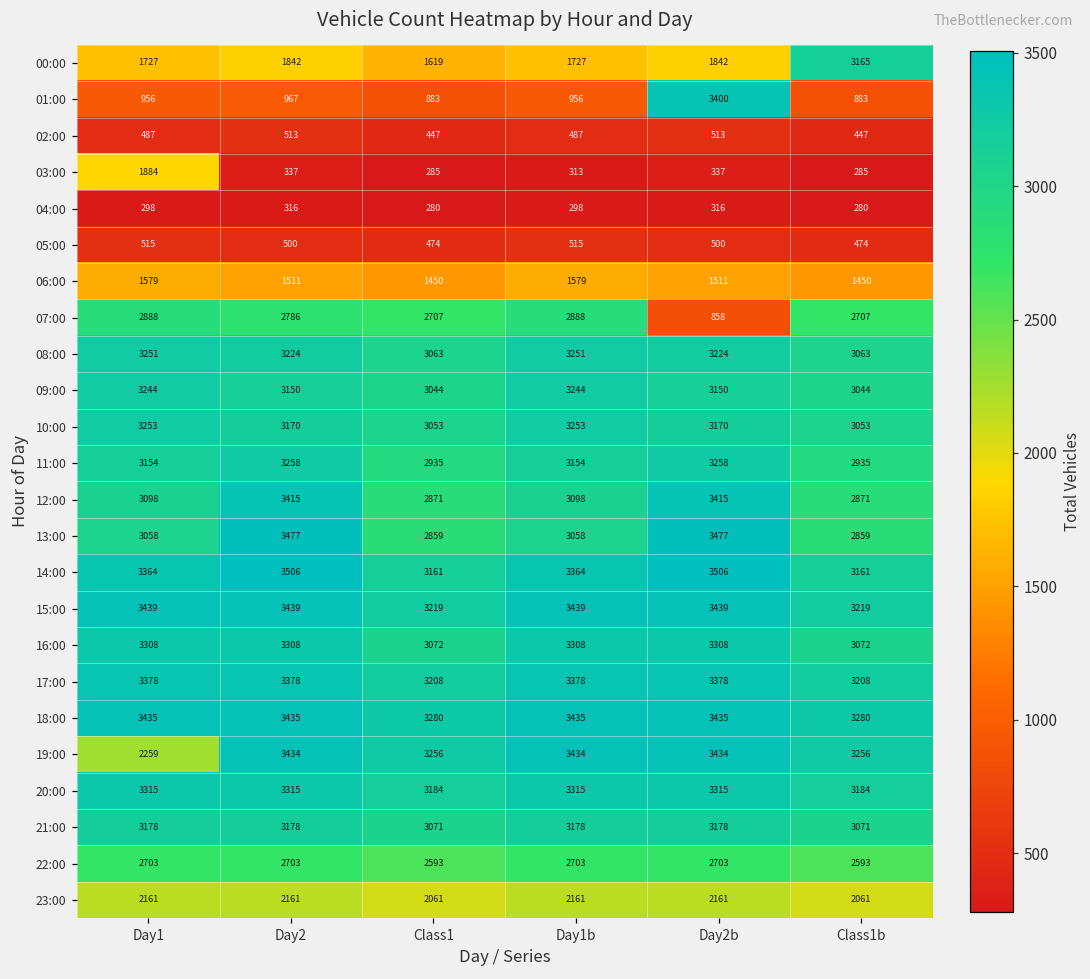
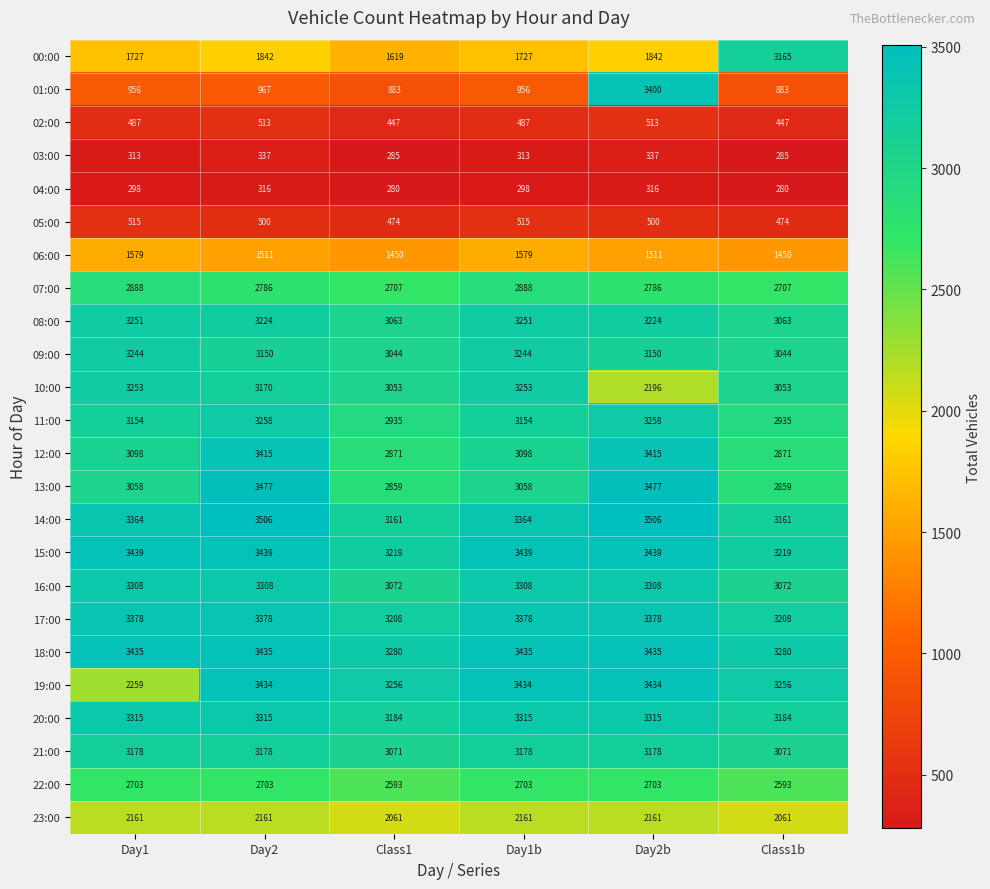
  {
    "00:00": {
      "Day1": 1727,
      "Day2": 1842,
      "Class1": 1619,
      "Day1b": 1727,
      "Day2b": 1842,
      "Class1b": 3165
    },
    "01:00": {
      "Day1": 956,
      "Day2": 967,
      "Class1": 883,
      "Day1b": 956,
      "Day2b": 3400,
      "Class1b": 883
    },
    "02:00": {
      "Day1": 487,
      "Day2": 513,
      "Class1": 447,
      "Day1b": 487,
      "Day2b": 513,
      "Class1b": 447
    },
    "03:00": {
-     "Day1": 1884,
+     "Day1": 313,
      "Day2": 337,
      "Class1": 285,
      "Day1b": 313,
      "Day2b": 337,
      "Class1b": 285
    },
    "04:00": {
      "Day1": 298,
      "Day2": 316,
      "Class1": 280,
      "Day1b": 298,
      "Day2b": 316,
      "Class1b": 280
    },
    "05:00": {
      "Day1": 515,
      "Day2": 500,
      "Class1": 474,
      "Day1b": 515,
      "Day2b": 500,
      "Class1b": 474
    },
    "06:00": {
      "Day1": 1579,
      "Day2": 1511,
      "Class1": 1450,
      "Day1b": 1579,
      "Day2b": 1511,
      "Class1b": 1450
    },
    "07:00": {
      "Day1": 2888,
      "Day2": 2786,
      "Class1": 2707,
      "Day1b": 2888,
-     "Day2b": 858,
+     "Day2b": 2786,
      "Class1b": 2707
    },
    "08:00": {
      "Day1": 3251,
      "Day2": 3224,
      "Class1": 3063,
      "Day1b": 3251,
      "Day2b": 3224,
      "Class1b": 3063
    },
    "09:00": {
      "Day1": 3244,
      "Day2": 3150,
      "Class1": 3044,
      "Day1b": 3244,
      "Day2b": 3150,
      "Class1b": 3044
    },
    "10:00": {
      "Day1": 3253,
      "Day2": 3170,
      "Class1": 3053,
      "Day1b": 3253,
-     "Day2b": 3170,
+     "Day2b": 2196,
      "Class1b": 3053
    },
    "11:00": {
      "Day1": 3154,
      "Day2": 3258,
      "Class1": 2935,
      "Day1b": 3154,
      "Day2b": 3258,
      "Class1b": 2935
    },
    "12:00": {
      "Day1": 3098,
      "Day2": 3415,
      "Class1": 2871,
      "Day1b": 3098,
      "Day2b": 3415,
      "Class1b": 2871
    },
    "13:00": {
      "Day1": 3058,
      "Day2": 3477,
      "Class1": 2859,
      "Day1b": 3058,
      "Day2b": 3477,
      "Class1b": 2859
    },
    "14:00": {
      "Day1": 3364,
      "Day2": 3506,
      "Class1": 3161,
      "Day1b": 3364,
      "Day2b": 3506,
      "Class1b": 3161
    },
    "15:00": {
      "Day1": 3439,
      "Day2": 3439,
      "Class1": 3219,
      "Day1b": 3439,
      "Day2b": 3439,
      "Class1b": 3219
    },
    "16:00": {
      "Day1": 3308,
      "Day2": 3308,
      "Class1": 3072,
      "Day1b": 3308,
      "Day2b": 3308,
      "Class1b": 3072
    },
    "17:00": {
      "Day1": 3378,
      "Day2": 3378,
      "Class1": 3208,
      "Day1b": 3378,
      "Day2b": 3378,
      "Class1b": 3208
    },
    "18:00": {
      "Day1": 3435,
      "Day2": 3435,
      "Class1": 3280,
      "Day1b": 3435,
      "Day2b": 3435,
      "Class1b": 3280
    },
    "19:00": {
      "Day1": 2259,
      "Day2": 3434,
      "Class1": 3256,
      "Day1b": 3434,
      "Day2b": 3434,
      "Class1b": 3256
    },
    "20:00": {
      "Day1": 3315,
      "Day2": 3315,
      "Class1": 3184,
      "Day1b": 3315,
      "Day2b": 3315,
      "Class1b": 3184
    },
    "21:00": {
      "Day1": 3178,
      "Day2": 3178,
      "Class1": 3071,
      "Day1b": 3178,
      "Day2b": 3178,
      "Class1b": 3071
    },
    "22:00": {
      "Day1": 2703,
      "Day2": 2703,
      "Class1": 2593,
      "Day1b": 2703,
      "Day2b": 2703,
      "Class1b": 2593
    },
    "23:00": {
      "Day1": 2161,
      "Day2": 2161,
      "Class1": 2061,
      "Day1b": 2161,
      "Day2b": 2161,
      "Class1b": 2061
    }
  }
